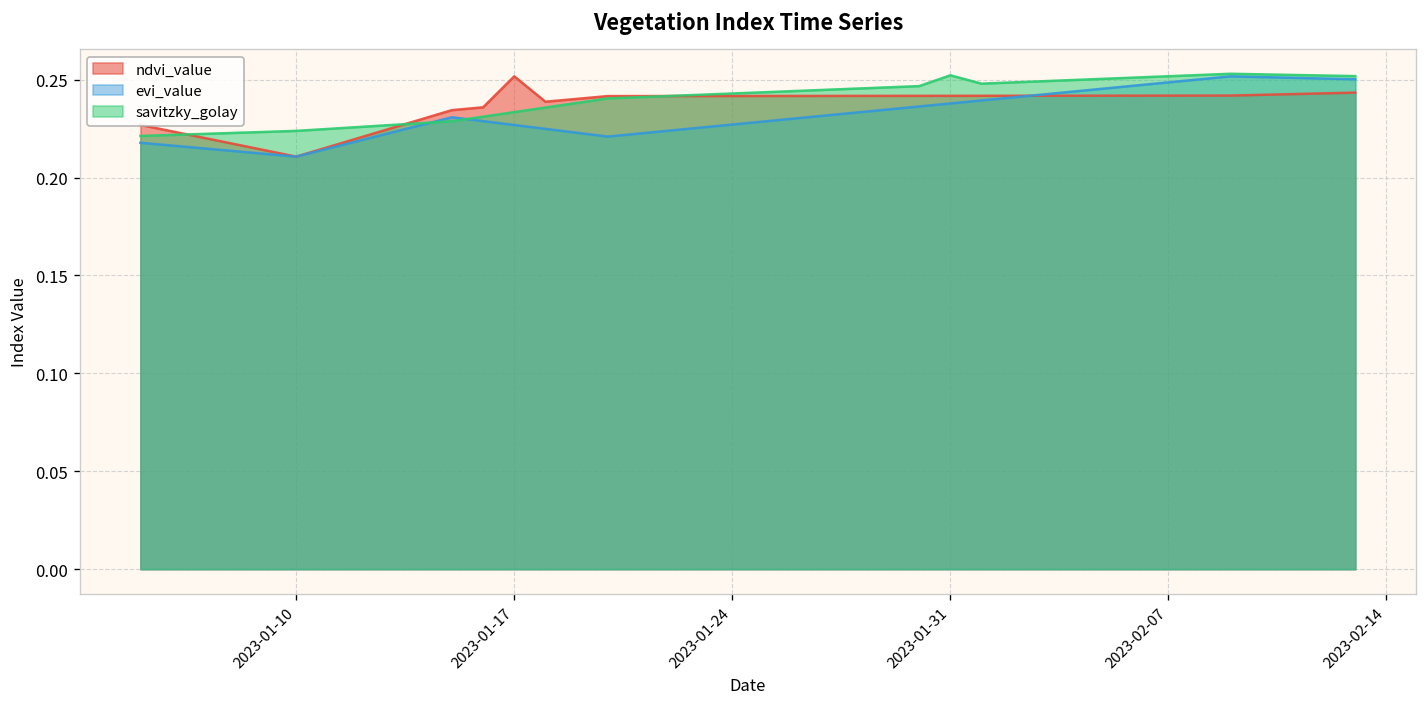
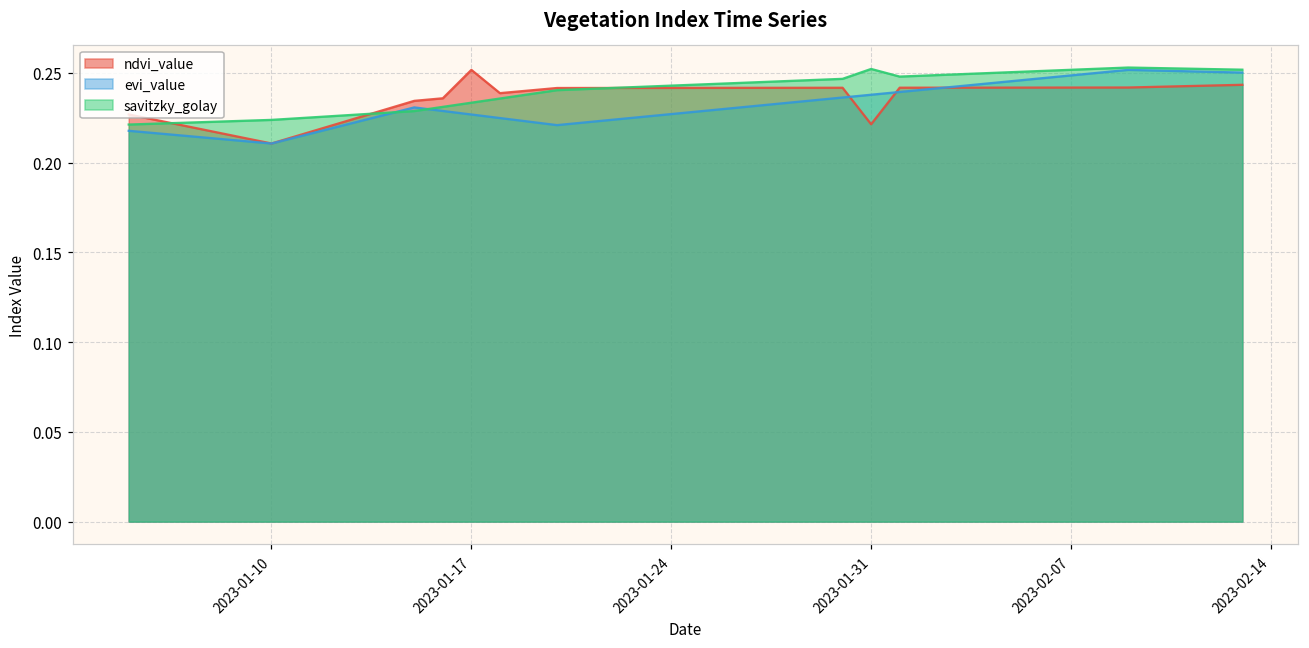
  {
    "ndvi_value": {
      "2023-01-17": 0.252,
-     "2023-01-31": 0.242,
+     "2023-01-31": 0.221,
      "2023-02-07": 0.242
    },
    "evi_value": {
      "2023-01-17": 0.227,
      "2023-01-24": 0.227,
      "2023-01-31": 0.238,
      "2023-02-07": 0.249
    },
    "savitzky_golay": {
      "2023-01-10": 0.224,
      "2023-01-17": 0.233,
      "2023-01-31": 0.252,
      "2023-02-07": 0.252
    }
  }
